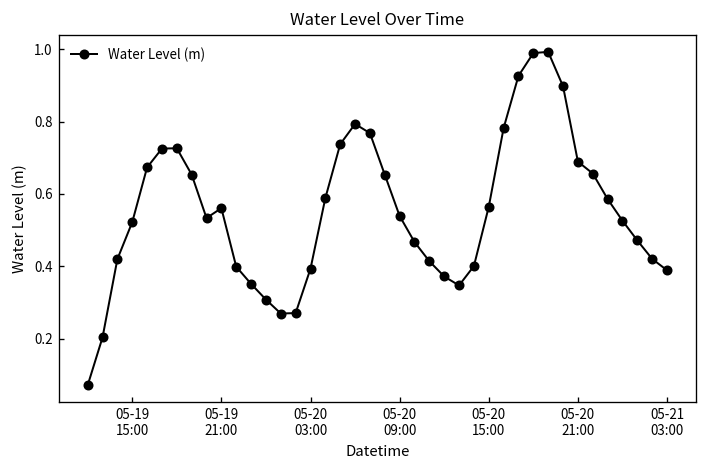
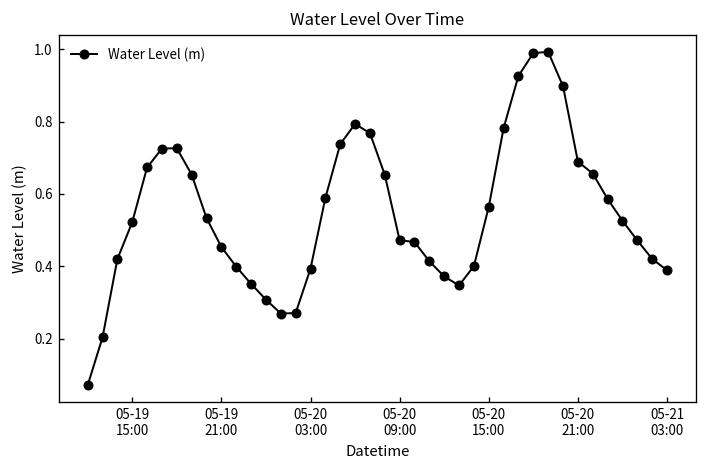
  {
    "05-19 15:00": 0.52,
-   "05-19 21:00": 0.56,
+   "05-19 21:00": 0.45,
    "05-20 03:00": 0.39,
-   "05-20 09:00": 0.54,
+   "05-20 09:00": 0.47,
    "05-20 15:00": 0.56,
    "05-20 21:00": 0.69,
    "05-21 03:00": 0.39
  }
